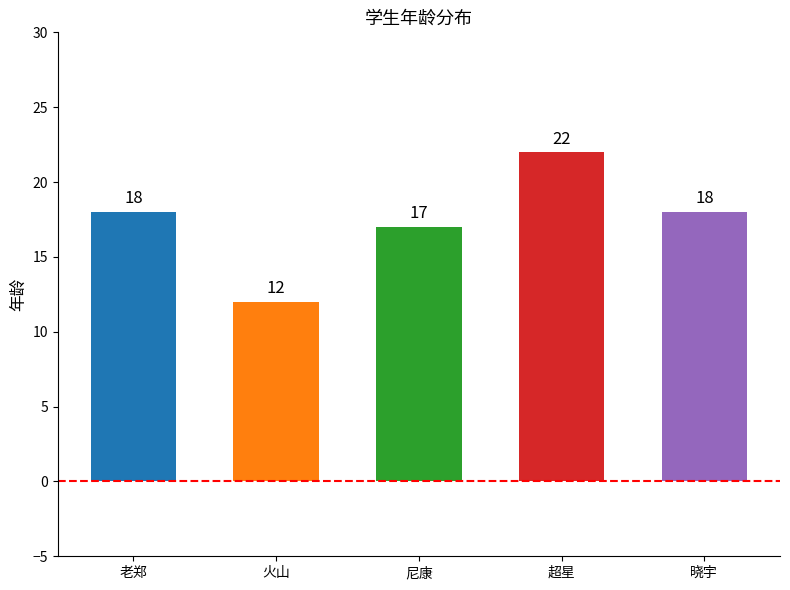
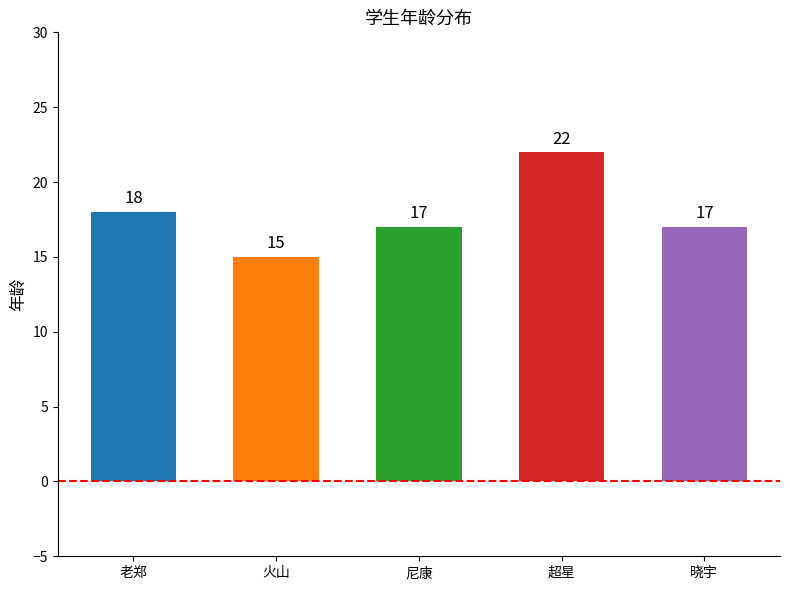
  {
    "老郑": 18,
-   "火山": 12,
+   "火山": 15,
    "尼康": 17,
    "超星": 22,
-   "晓宇": 18
+   "晓宇": 17
  }
